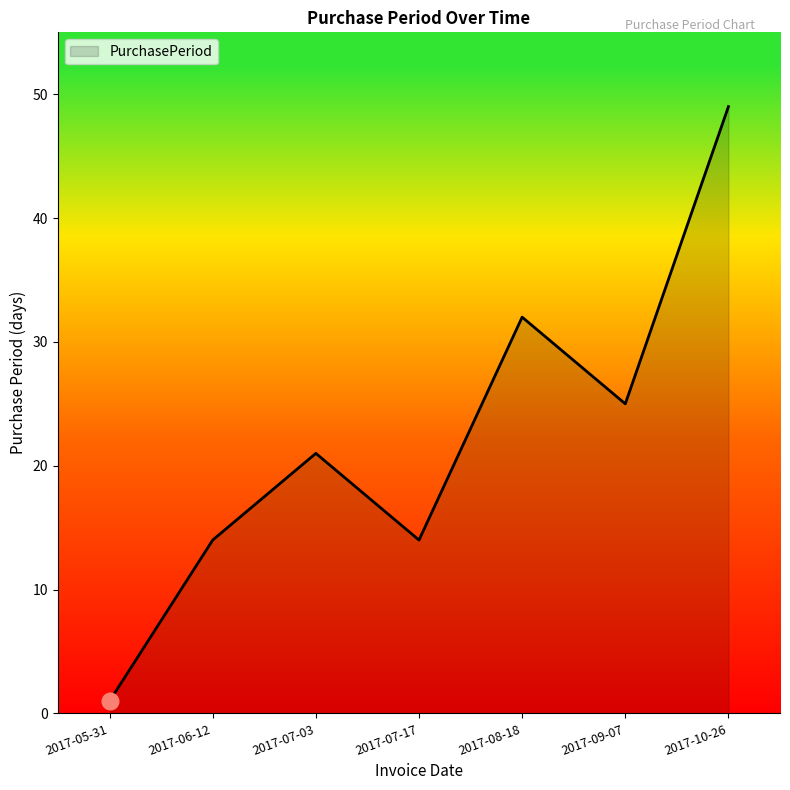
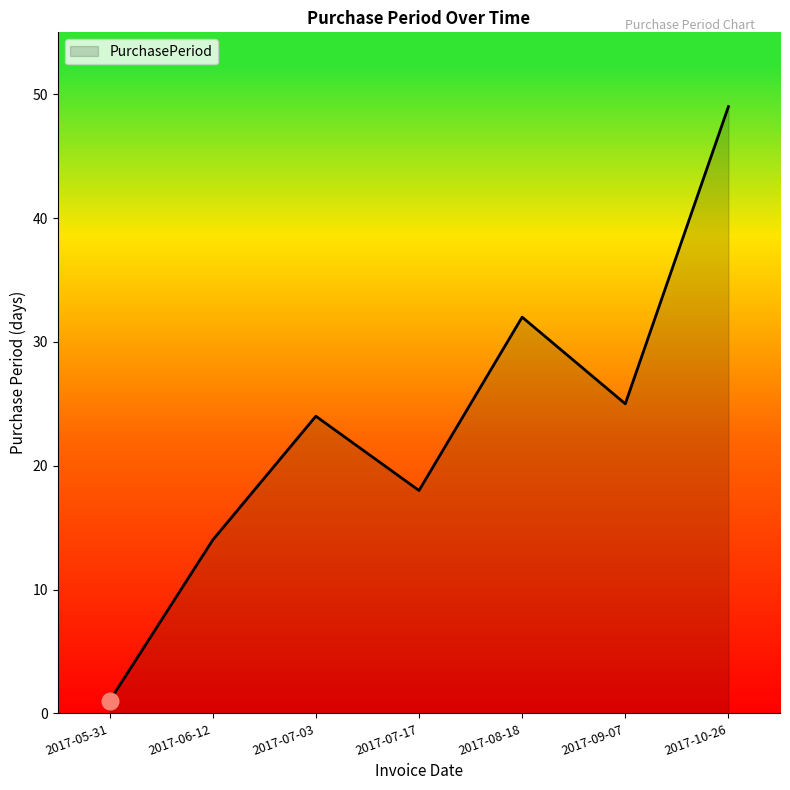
  {
    "PurchasePeriod": {
      "2017-06-12": 14,
-     "2017-07-03": 21,
-     "2017-07-17": 14,
+     "2017-07-03": 24,
+     "2017-07-17": 18,
      "2017-08-18": 32,
      "2017-09-07": 25,
      "2017-10-26": 49
    }
  }
